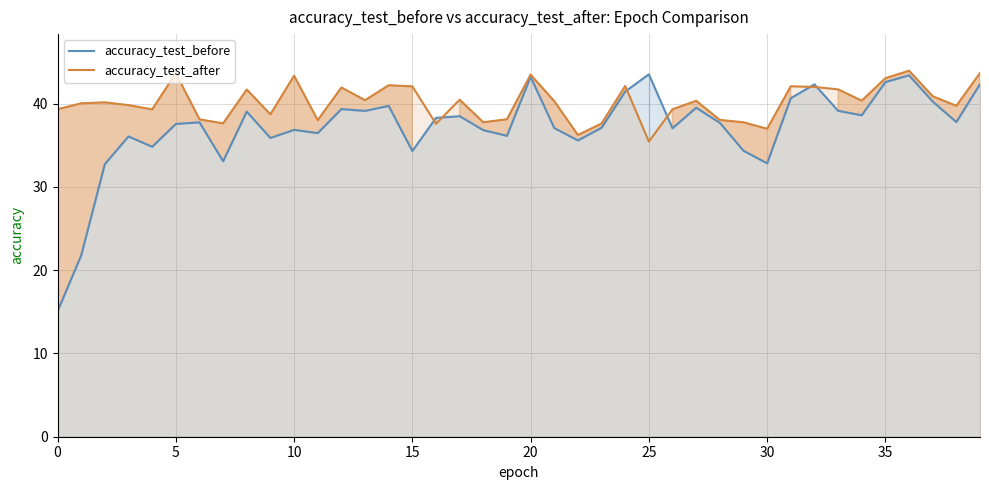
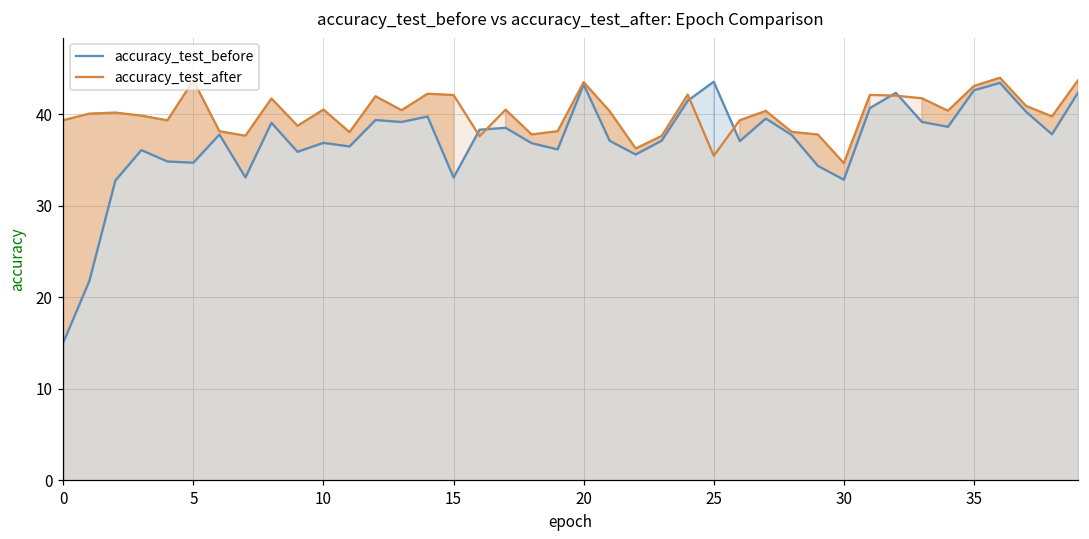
  {
    "accuracy_test_before": {
      "0": 15,
-     "5": 38,
+     "5": 35,
      "10": 37,
-     "15": 34,
+     "15": 33,
      "25": 44,
      "30": 33,
      "35": 43
    },
    "accuracy_test_after": {
      "0": 39,
-     "10": 43,
+     "10": 40,
      "15": 42,
      "25": 35,
-     "30": 37,
+     "30": 35,
      "35": 43
    }
  }
